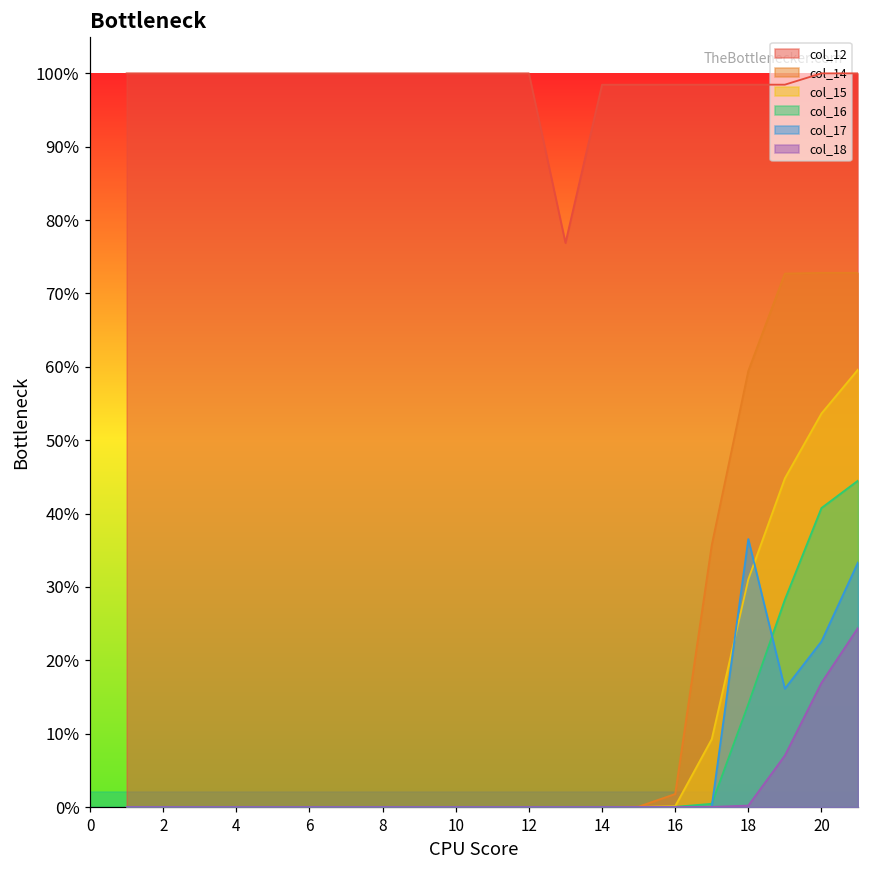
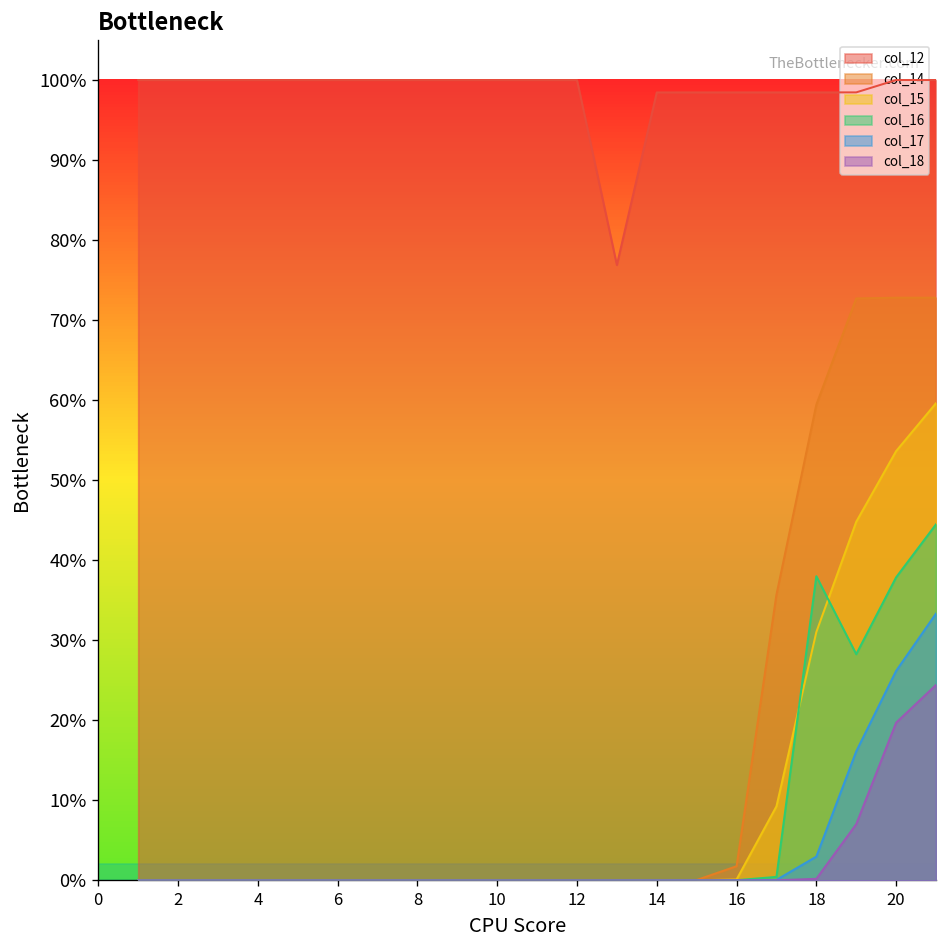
  {
    "col_16": {
-     "18": "14%",
-     "20": "41%"
+     "18": "38%",
+     "20": "38%"
    },
    "col_17": {
-     "18": "37%",
-     "20": "23%"
+     "18": "3%",
+     "20": "26%"
    },
    "col_18": {
-     "20": "17%"
+     "20": "20%"
    }
  }
